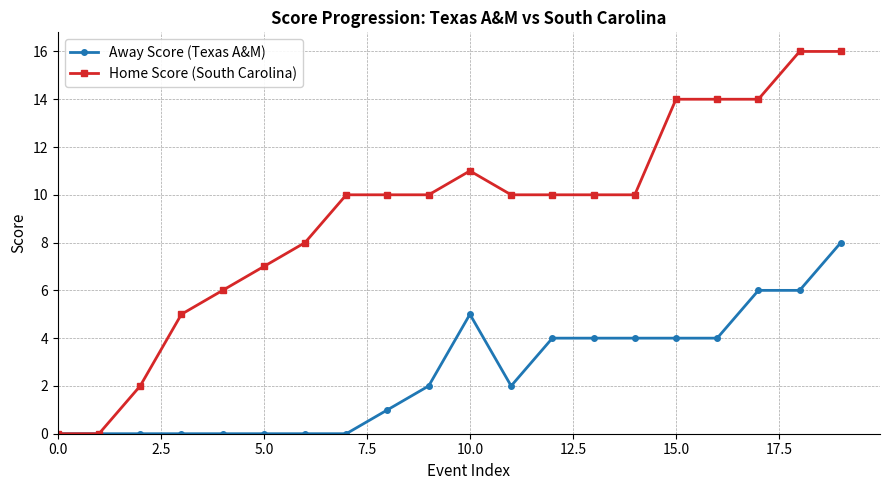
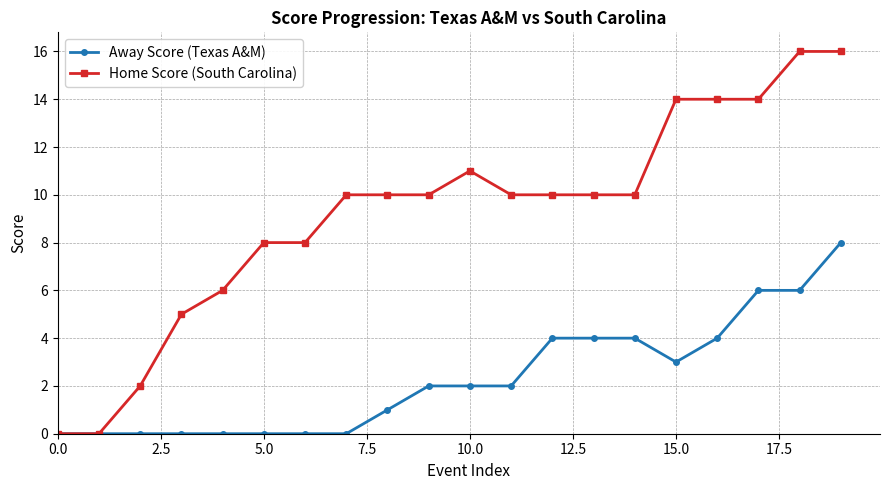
  {
    "Away Score (Texas A&M)": {
      "5.0": 0,
-     "10.0": 5,
-     "15.0": 4
+     "10.0": 2,
+     "15.0": 3
    },
    "Home Score (South Carolina)": {
-     "5.0": 7,
+     "5.0": 8,
      "10.0": 11,
      "15.0": 14
    }
  }
